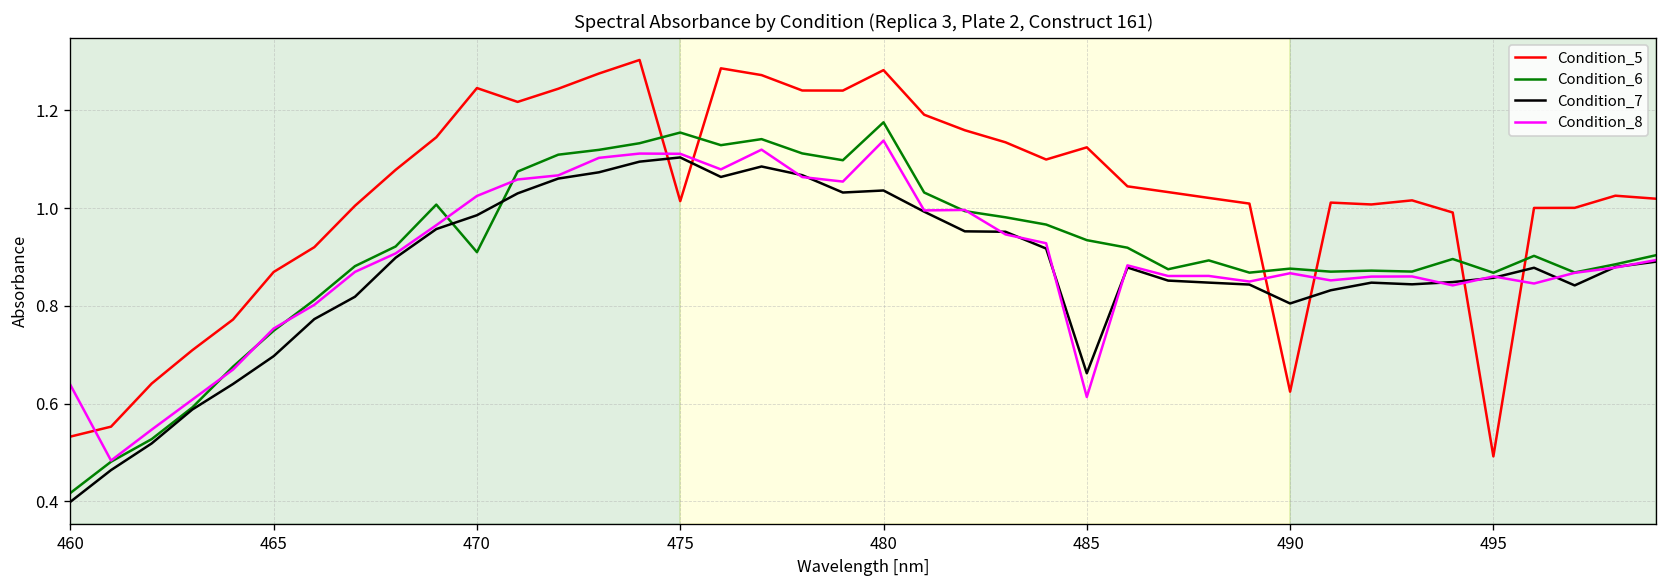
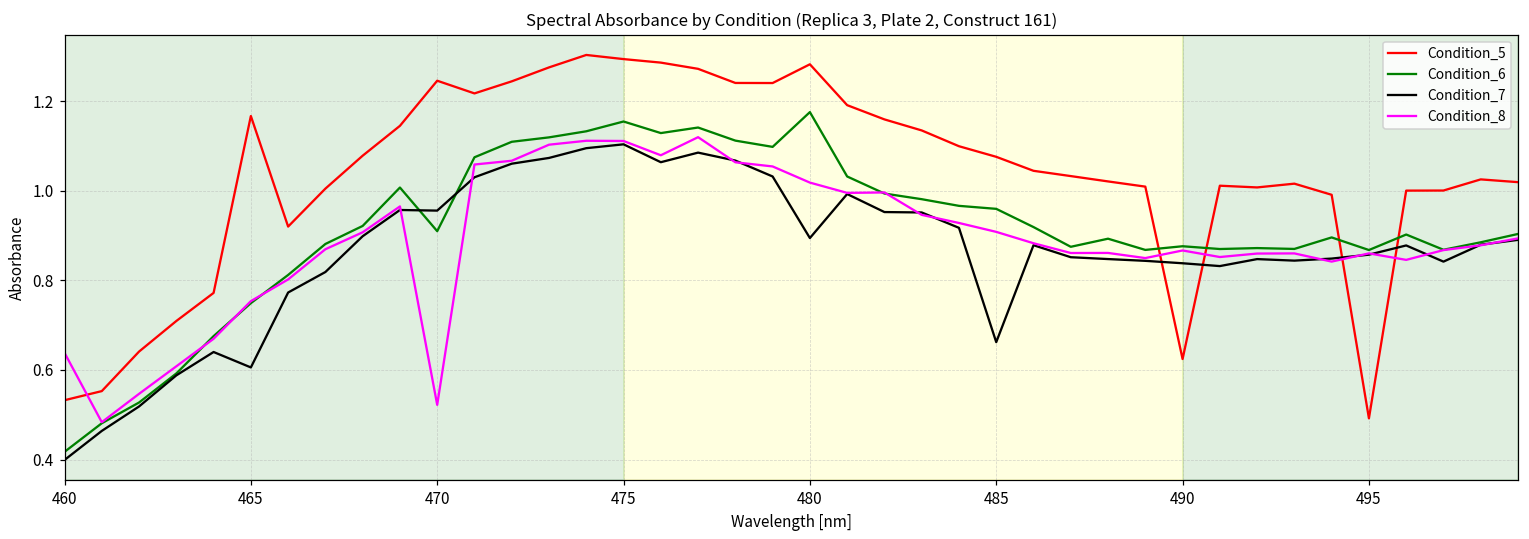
  {
    "Condition_5": {
      "460": 0.53,
-     "465": 0.87,
+     "465": 1.17,
      "470": 1.25,
-     "475": 1.01,
+     "475": 1.29,
      "480": 1.28,
-     "485": 1.12,
+     "485": 1.08,
      "490": 0.62,
      "495": 0.49
    },
    "Condition_6": {
      "460": 0.42,
      "470": 0.91,
      "475": 1.15,
      "480": 1.18,
-     "485": 0.93,
+     "485": 0.96,
      "490": 0.88,
      "495": 0.87
    },
    "Condition_7": {
      "460": 0.40,
-     "465": 0.70,
-     "470": 0.99,
+     "465": 0.61,
+     "470": 0.96,
      "475": 1.10,
-     "480": 1.04,
+     "480": 0.89,
      "485": 0.66,
-     "490": 0.80
+     "490": 0.84
    },
    "Condition_8": {
      "460": 0.64,
-     "470": 1.03,
+     "470": 0.52,
      "475": 1.11,
-     "480": 1.14,
-     "485": 0.61,
+     "480": 1.02,
+     "485": 0.91,
      "490": 0.87
    }
  }
